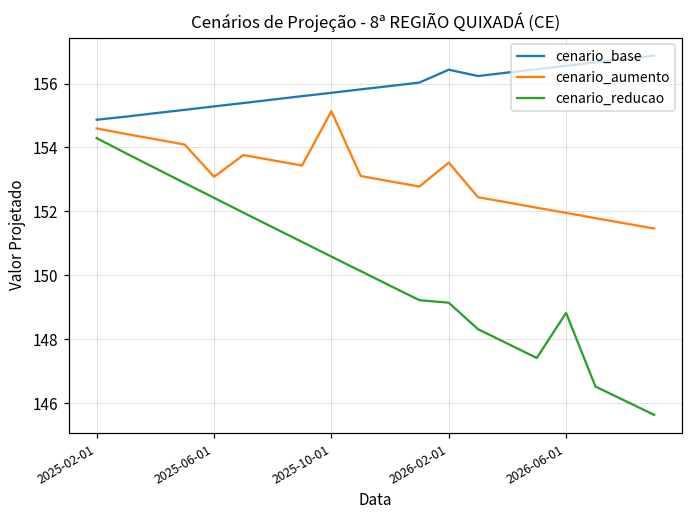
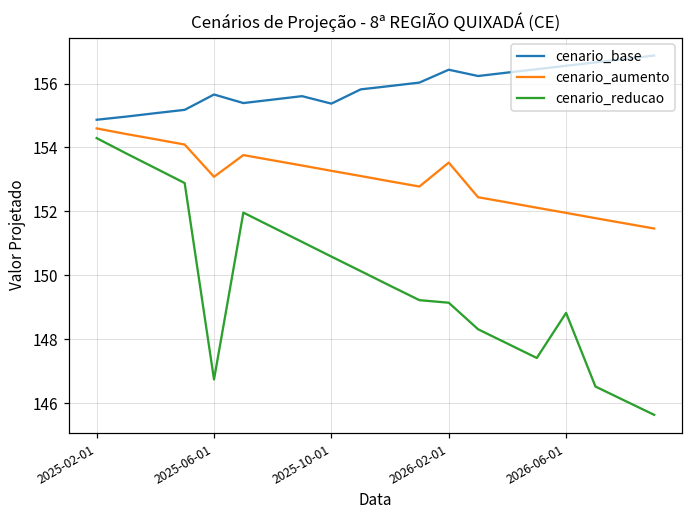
  {
    "cenario_base": {
      "2025-02-01": 154.9,
-     "2025-06-01": 155.3,
-     "2025-10-01": 155.7,
+     "2025-06-01": 155.7,
+     "2025-10-01": 155.4,
      "2026-02-01": 156.4
    },
    "cenario_aumento": {
      "2025-02-01": 154.6,
      "2025-06-01": 153.1,
-     "2025-10-01": 155.1,
+     "2025-10-01": 153.3,
      "2026-02-01": 153.5,
      "2026-06-01": 152.0
    },
    "cenario_reducao": {
      "2025-02-01": 154.3,
-     "2025-06-01": 152.4,
+     "2025-06-01": 146.7,
      "2025-10-01": 150.6,
      "2026-02-01": 149.1,
      "2026-06-01": 148.8
    }
  }
